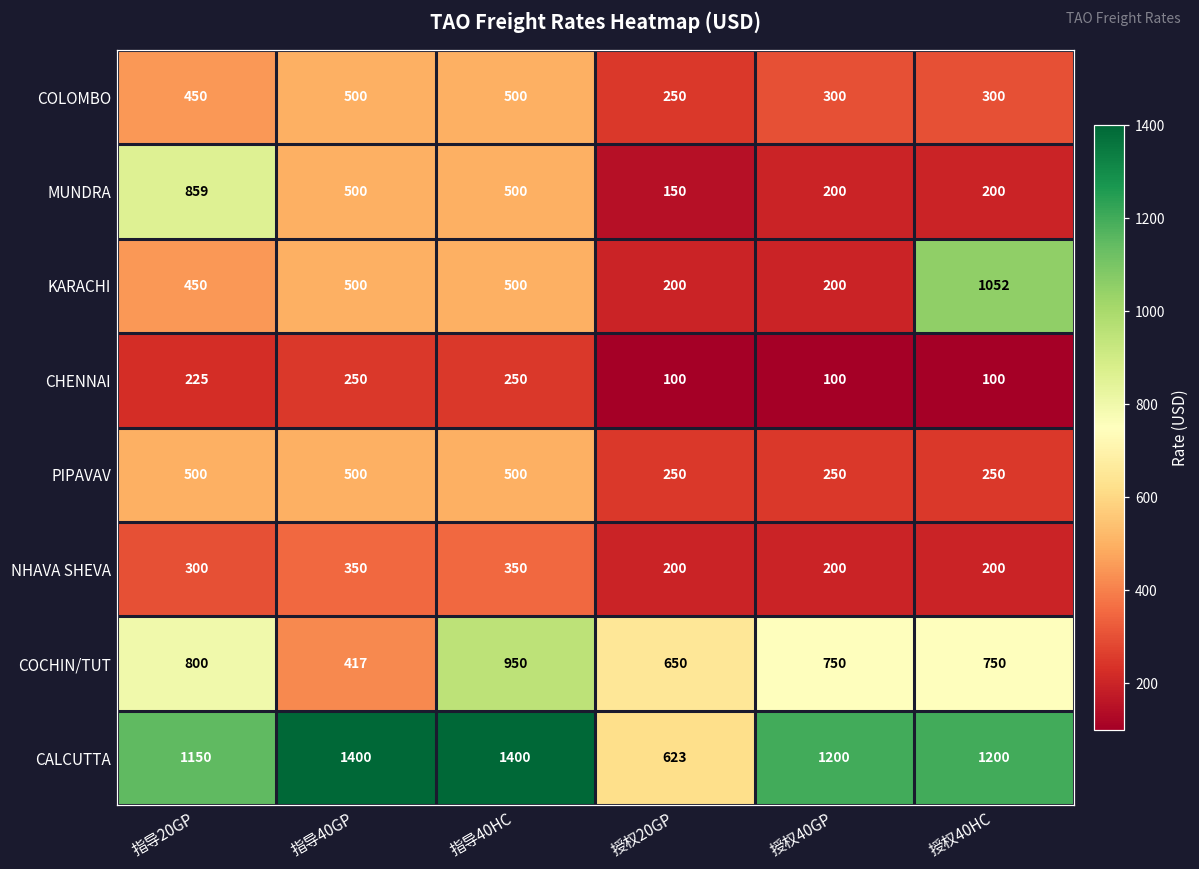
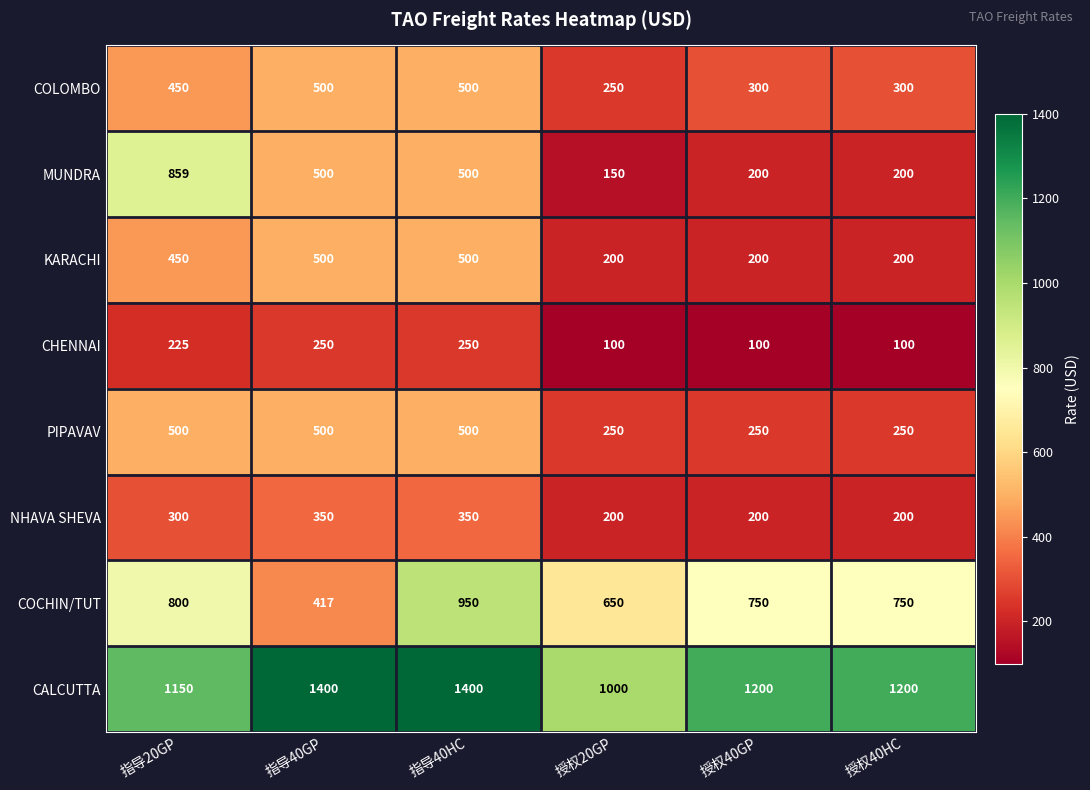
  {
    "COLOMBO": {
      "指导20GP": 450,
      "指导40GP": 500,
      "指导40HC": 500,
      "授权20GP": 250,
      "授权40GP": 300,
      "授权40HC": 300
    },
    "MUNDRA": {
      "指导20GP": 859,
      "指导40GP": 500,
      "指导40HC": 500,
      "授权20GP": 150,
      "授权40GP": 200,
      "授权40HC": 200
    },
    "KARACHI": {
      "指导20GP": 450,
      "指导40GP": 500,
      "指导40HC": 500,
      "授权20GP": 200,
      "授权40GP": 200,
-     "授权40HC": 1052
+     "授权40HC": 200
    },
    "CHENNAI": {
      "指导20GP": 225,
      "指导40GP": 250,
      "指导40HC": 250,
      "授权20GP": 100,
      "授权40GP": 100,
      "授权40HC": 100
    },
    "PIPAVAV": {
      "指导20GP": 500,
      "指导40GP": 500,
      "指导40HC": 500,
      "授权20GP": 250,
      "授权40GP": 250,
      "授权40HC": 250
    },
    "NHAVA SHEVA": {
      "指导20GP": 300,
      "指导40GP": 350,
      "指导40HC": 350,
      "授权20GP": 200,
      "授权40GP": 200,
      "授权40HC": 200
    },
    "COCHIN/TUT": {
      "指导20GP": 800,
      "指导40GP": 417,
      "指导40HC": 950,
      "授权20GP": 650,
      "授权40GP": 750,
      "授权40HC": 750
    },
    "CALCUTTA": {
      "指导20GP": 1150,
      "指导40GP": 1400,
      "指导40HC": 1400,
-     "授权20GP": 623,
+     "授权20GP": 1000,
      "授权40GP": 1200,
      "授权40HC": 1200
    }
  }
